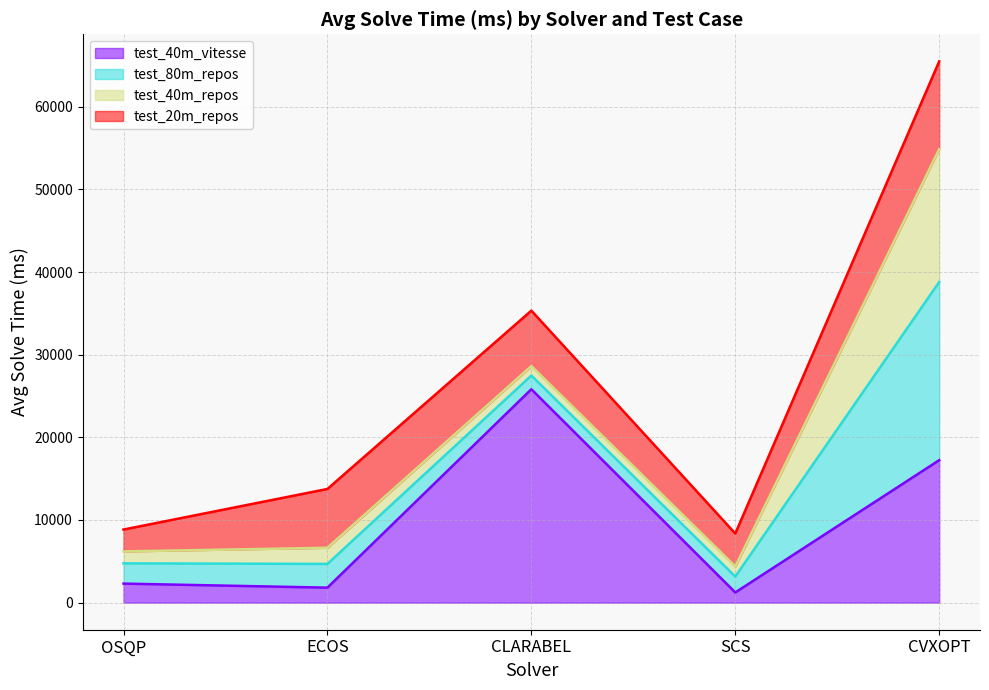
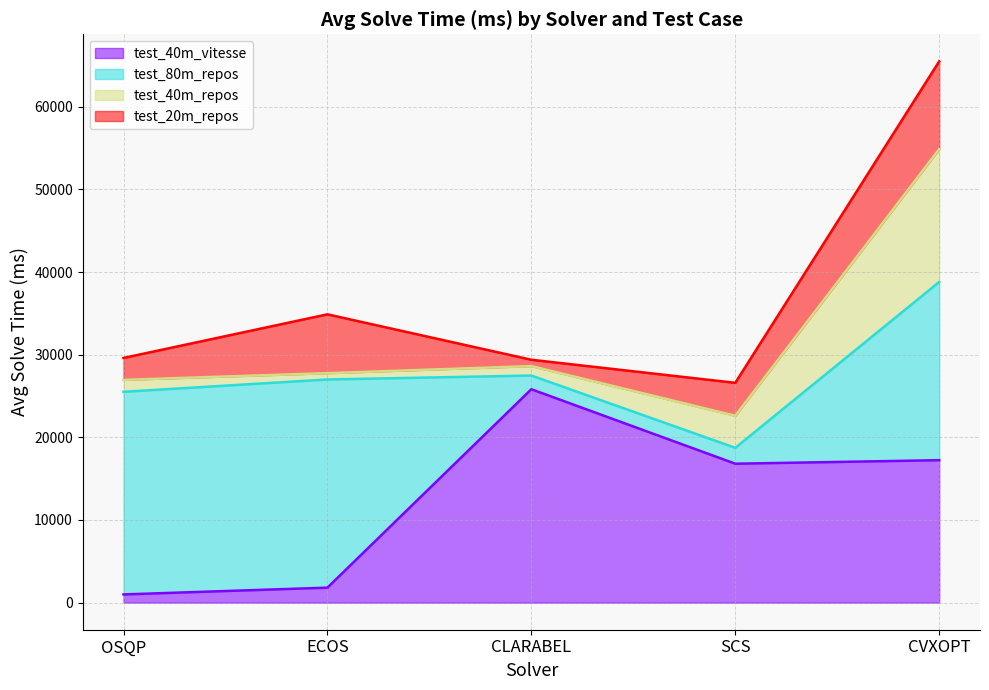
  {
    "test_40m_vitesse": {
-     "OSQP": 2000,
+     "OSQP": 1000,
      "ECOS": 2000,
      "CLARABEL": 26000,
-     "SCS": 1000,
+     "SCS": 17000,
      "CVXOPT": 17000
    },
    "test_80m_repos": {
-     "OSQP": 2000,
-     "ECOS": 3000,
+     "OSQP": 25000,
+     "ECOS": 25000,
      "CLARABEL": 2000,
      "SCS": 2000,
      "CVXOPT": 22000
    },
    "test_40m_repos": {
      "OSQP": 1000,
-     "ECOS": 2000,
+     "ECOS": 1000,
      "CLARABEL": 1000,
-     "SCS": 1000,
+     "SCS": 4000,
      "CVXOPT": 16000
    },
    "test_20m_repos": {
      "OSQP": 3000,
      "ECOS": 7000,
-     "CLARABEL": 7000,
+     "CLARABEL": 1000,
      "SCS": 4000,
      "CVXOPT": 11000
    }
  }
